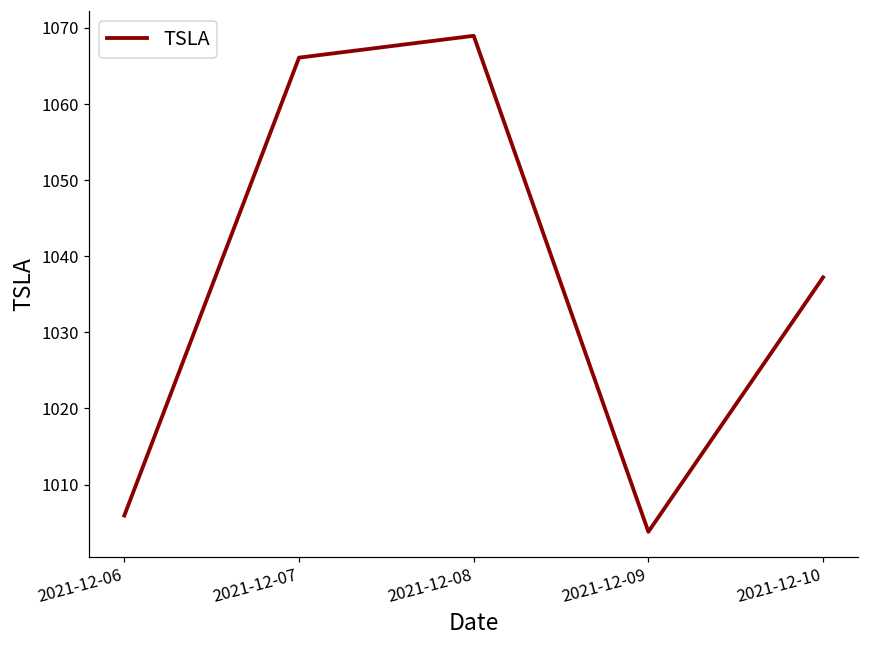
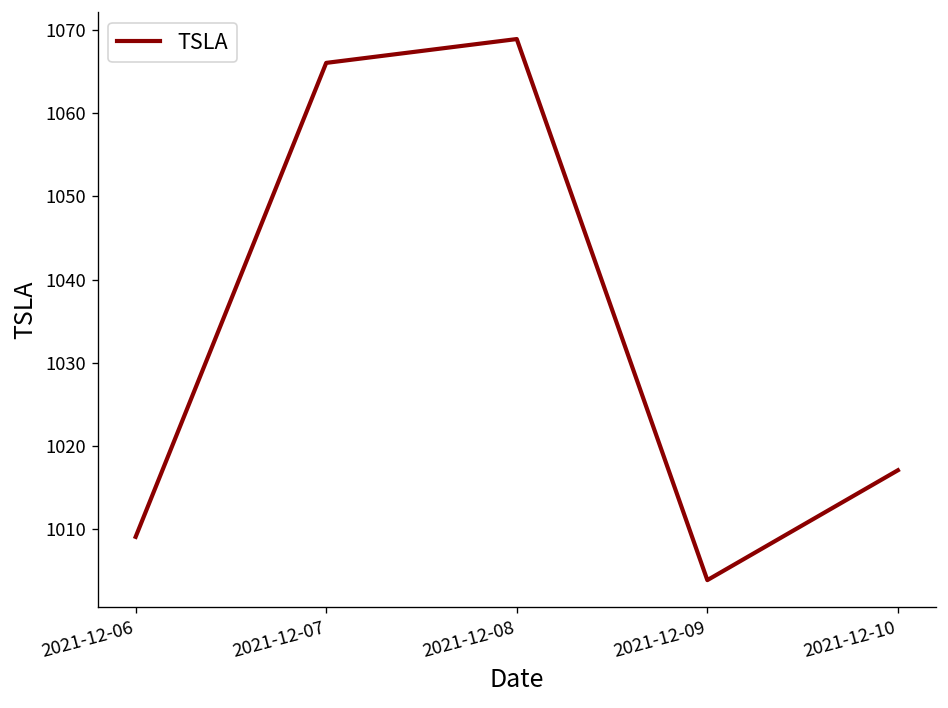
  {
-   "2021-12-06": 1006,
+   "2021-12-06": 1009,
    "2021-12-07": 1066,
    "2021-12-08": 1069,
    "2021-12-09": 1004,
-   "2021-12-10": 1037
+   "2021-12-10": 1017
  }
